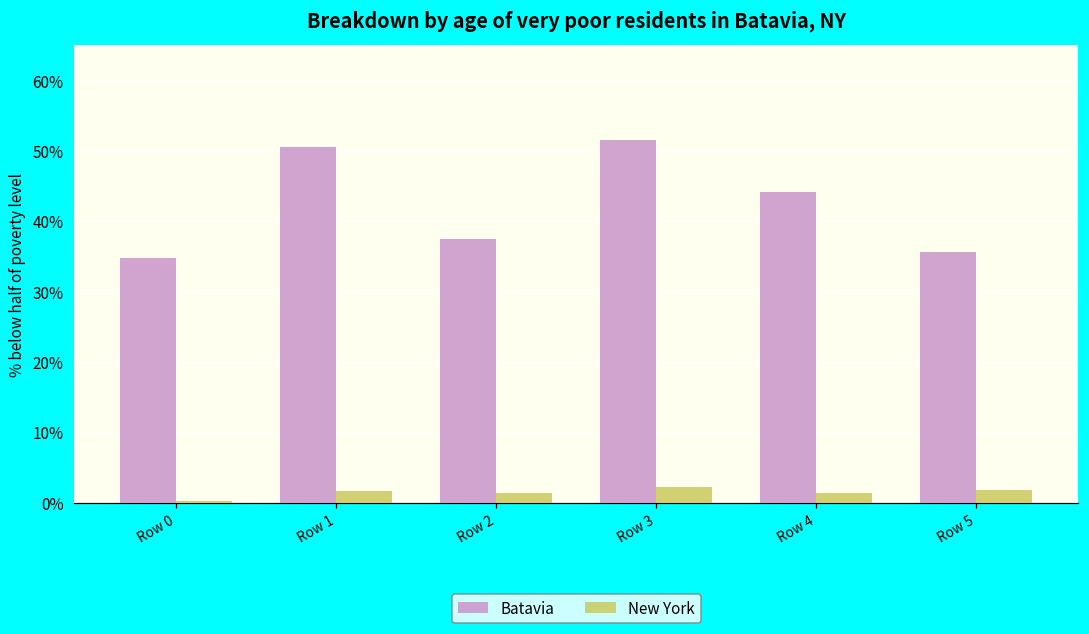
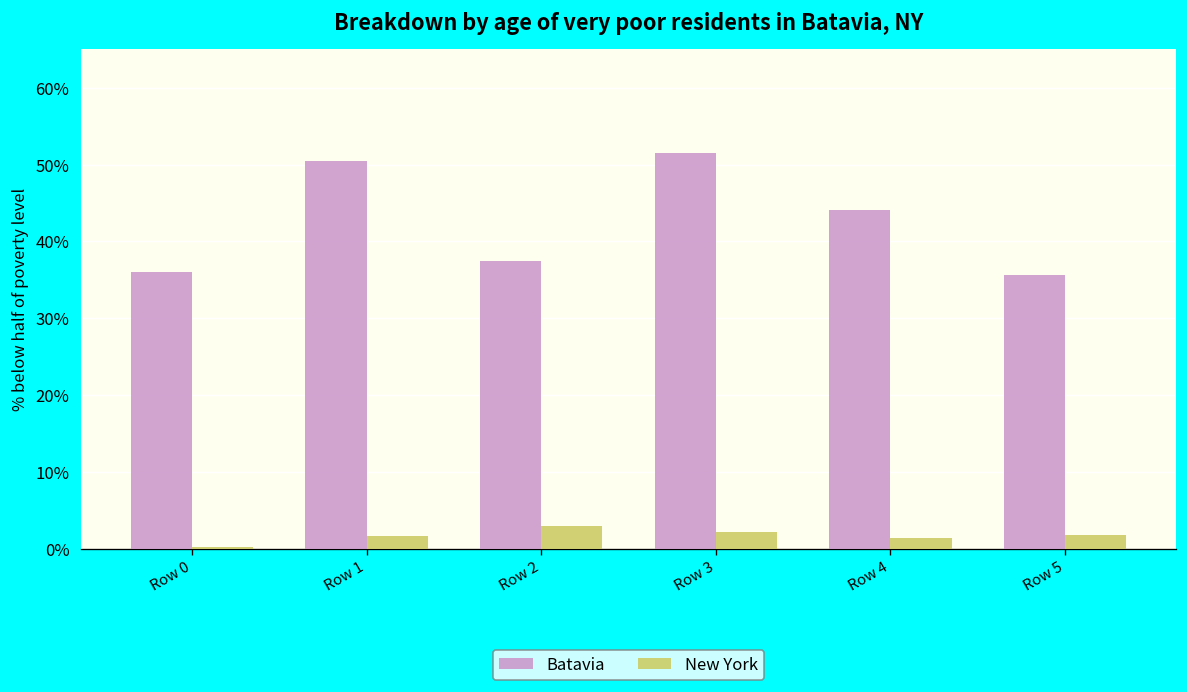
  {
    "Batavia": {
-     "Row 0": "35%",
+     "Row 0": "36%",
      "Row 1": "50%",
      "Row 2": "37%",
      "Row 3": "52%",
      "Row 4": "44%",
      "Row 5": "36%"
    },
    "New York": {
      "Row 1": "2%",
-     "Row 2": "1%",
+     "Row 2": "3%",
      "Row 3": "2%",
      "Row 4": "1%",
      "Row 5": "2%"
    }
  }
